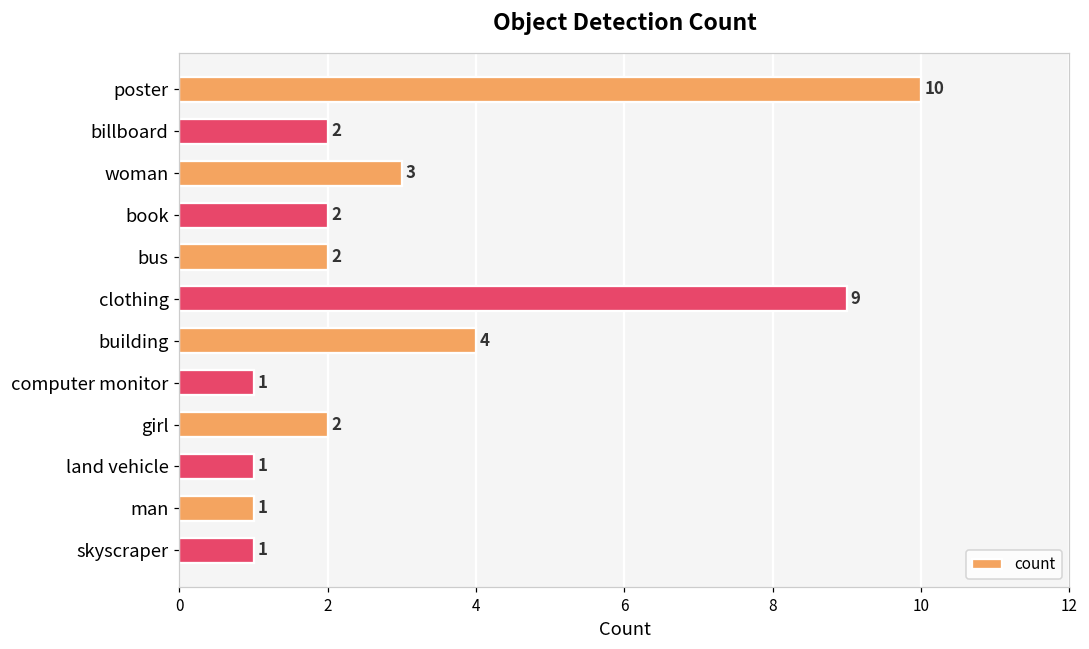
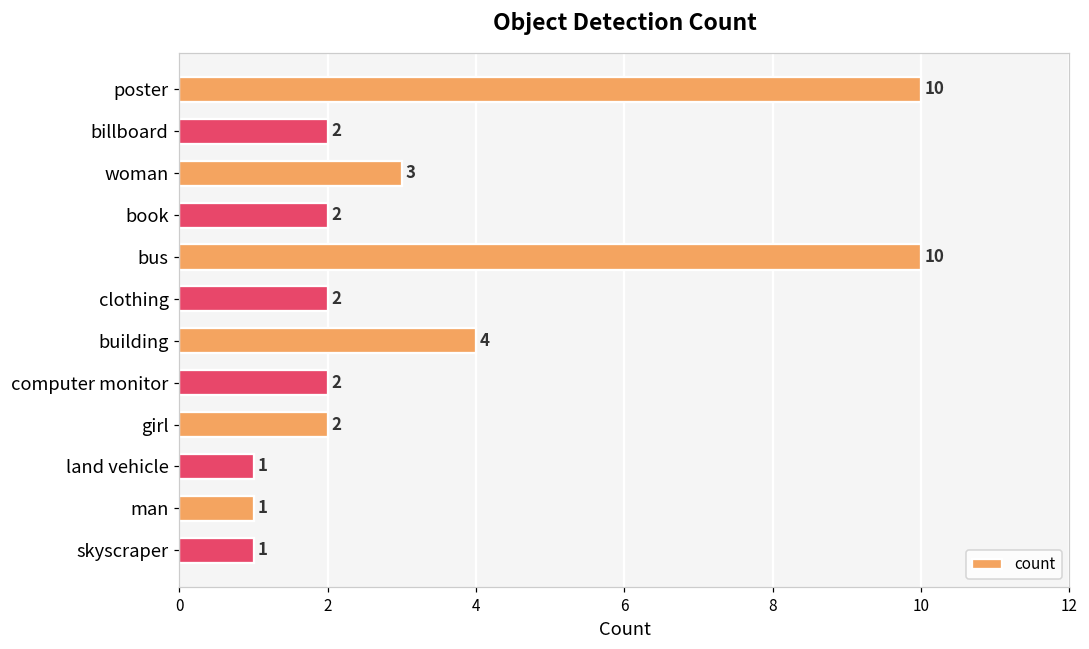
  {
    "poster": 10,
    "billboard": 2,
    "woman": 3,
    "book": 2,
-   "bus": 2,
-   "clothing": 9,
+   "bus": 10,
+   "clothing": 2,
    "building": 4,
-   "computer monitor": 1,
+   "computer monitor": 2,
    "girl": 2,
    "land vehicle": 1,
    "man": 1,
    "skyscraper": 1
  }
